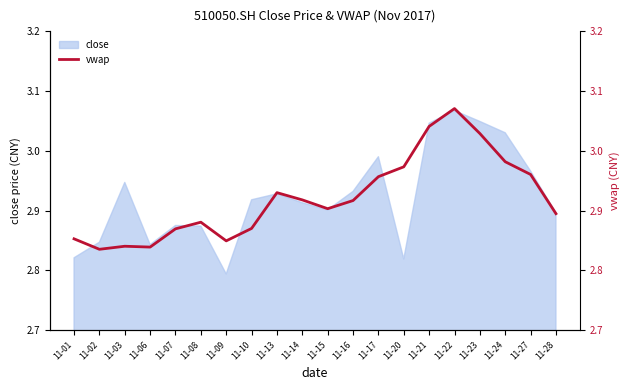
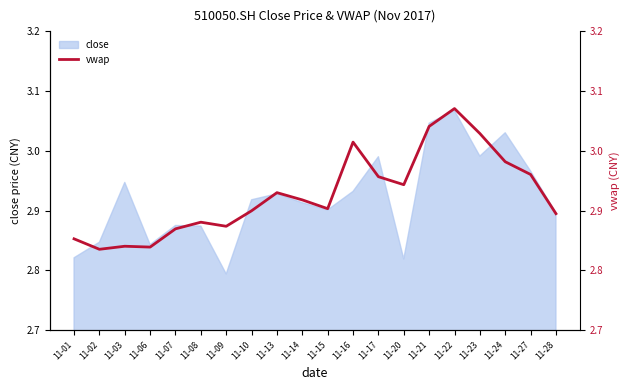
  {
    "close": {
      "11-01": 2.82,
      "11-02": 2.85,
      "11-03": 2.95,
      "11-06": 2.84,
      "11-07": 2.88,
      "11-08": 2.87,
      "11-09": 2.79,
      "11-10": 2.92,
      "11-13": 2.93,
      "11-14": 2.91,
      "11-15": 2.90,
      "11-16": 2.93,
      "11-17": 2.99,
      "11-20": 2.82,
      "11-21": 3.05,
      "11-22": 3.07,
-     "11-23": 3.05,
+     "11-23": 2.99,
      "11-24": 3.03,
      "11-27": 2.97,
      "11-28": 2.90
    },
    "vwap": {
      "11-01": 2.85,
      "11-02": 2.84,
      "11-03": 2.84,
      "11-06": 2.84,
      "11-07": 2.87,
      "11-08": 2.88,
-     "11-09": 2.85,
-     "11-10": 2.87,
+     "11-09": 2.87,
+     "11-10": 2.90,
      "11-13": 2.93,
      "11-14": 2.92,
      "11-15": 2.90,
-     "11-16": 2.92,
+     "11-16": 3.01,
      "11-17": 2.96,
-     "11-20": 2.97,
+     "11-20": 2.94,
      "11-21": 3.04,
      "11-22": 3.07,
      "11-23": 3.03,
      "11-24": 2.98,
      "11-27": 2.96,
      "11-28": 2.89
    }
  }
